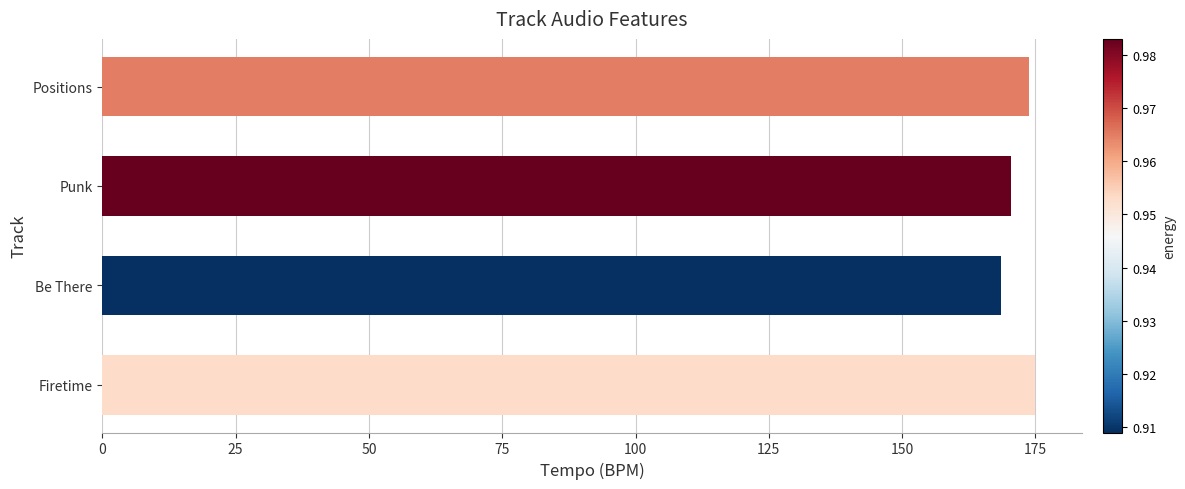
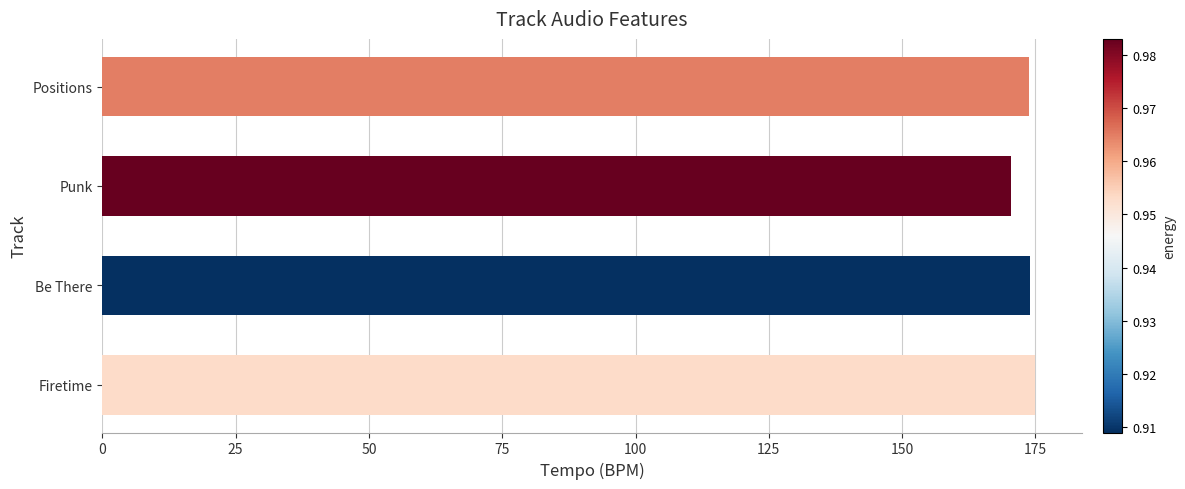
  {
    "Positions": 174,
    "Punk": 170,
-   "Be There": 168,
+   "Be There": 174,
    "Firetime": 175
  }
